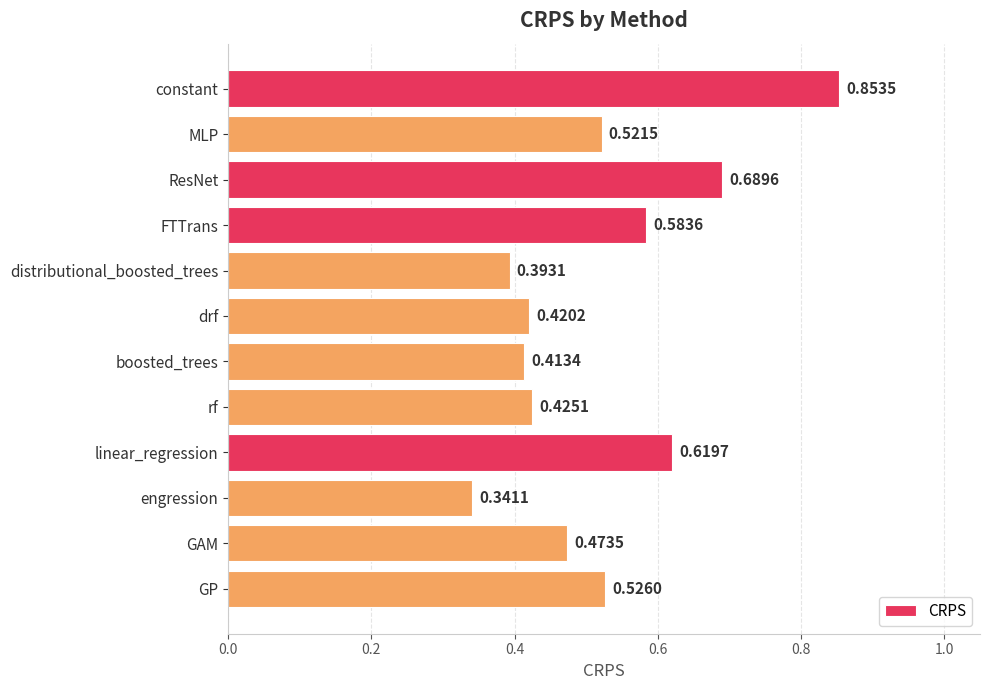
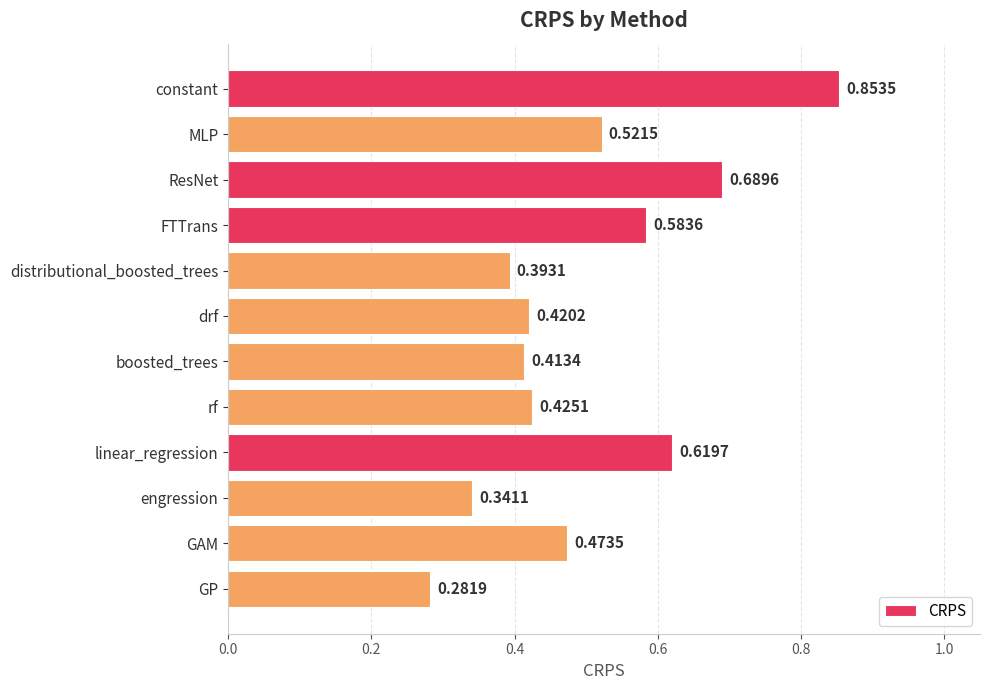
  {
    "constant": 0.8535,
    "MLP": 0.5215,
    "ResNet": 0.6896,
    "FTTrans": 0.5836,
    "distributional_boosted_trees": 0.3931,
    "drf": 0.4202,
    "boosted_trees": 0.4134,
    "rf": 0.4251,
    "linear_regression": 0.6197,
    "engression": 0.3411,
    "GAM": 0.4735,
-   "GP": 0.5260
+   "GP": 0.2819
  }
